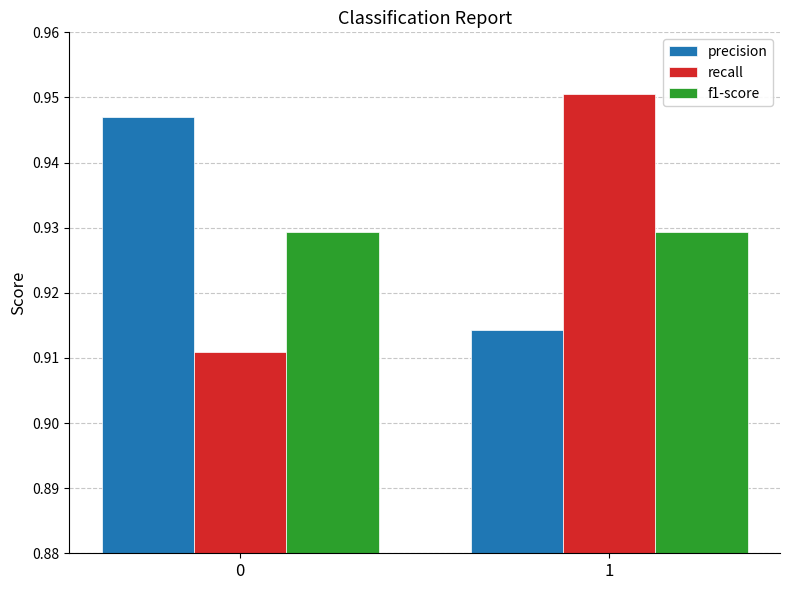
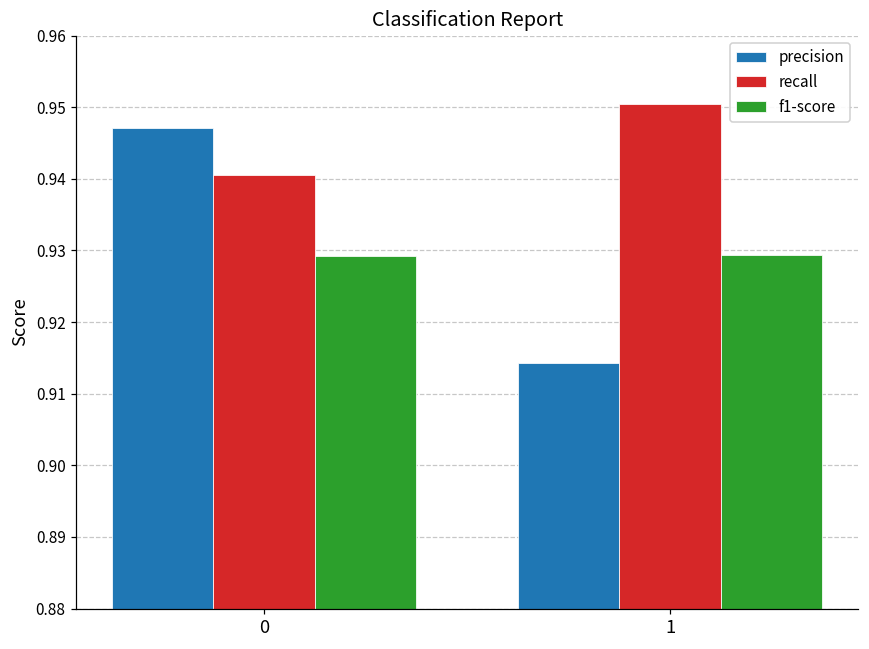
  {
    "precision": {
      "0": 0.947,
      "1": 0.914
    },
    "recall": {
-     "0": 0.911,
+     "0": 0.941,
      "1": 0.950
    },
    "f1-score": {
      "0": 0.929,
      "1": 0.929
    }
  }
